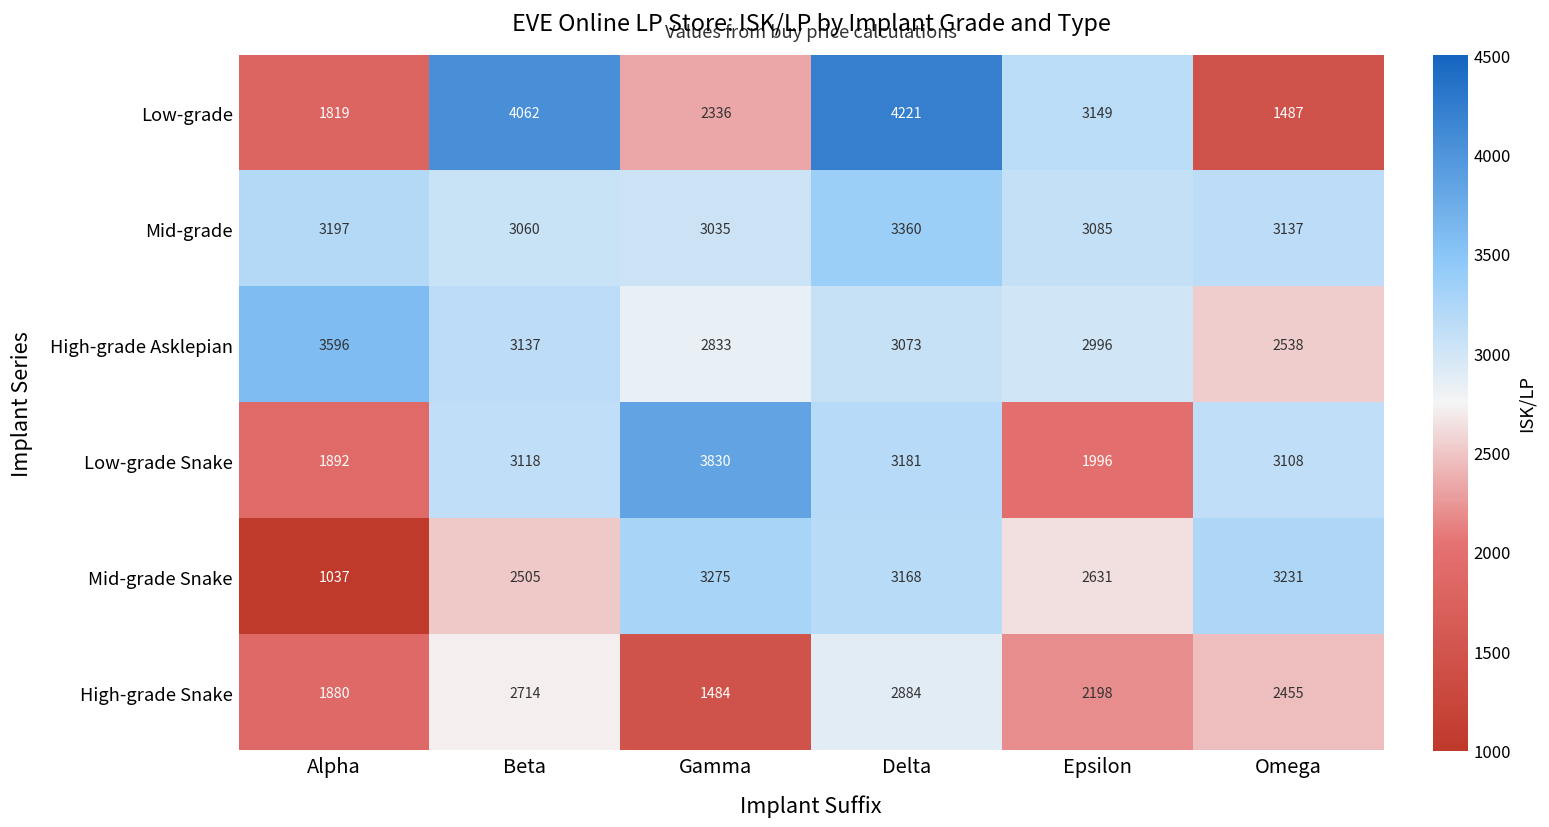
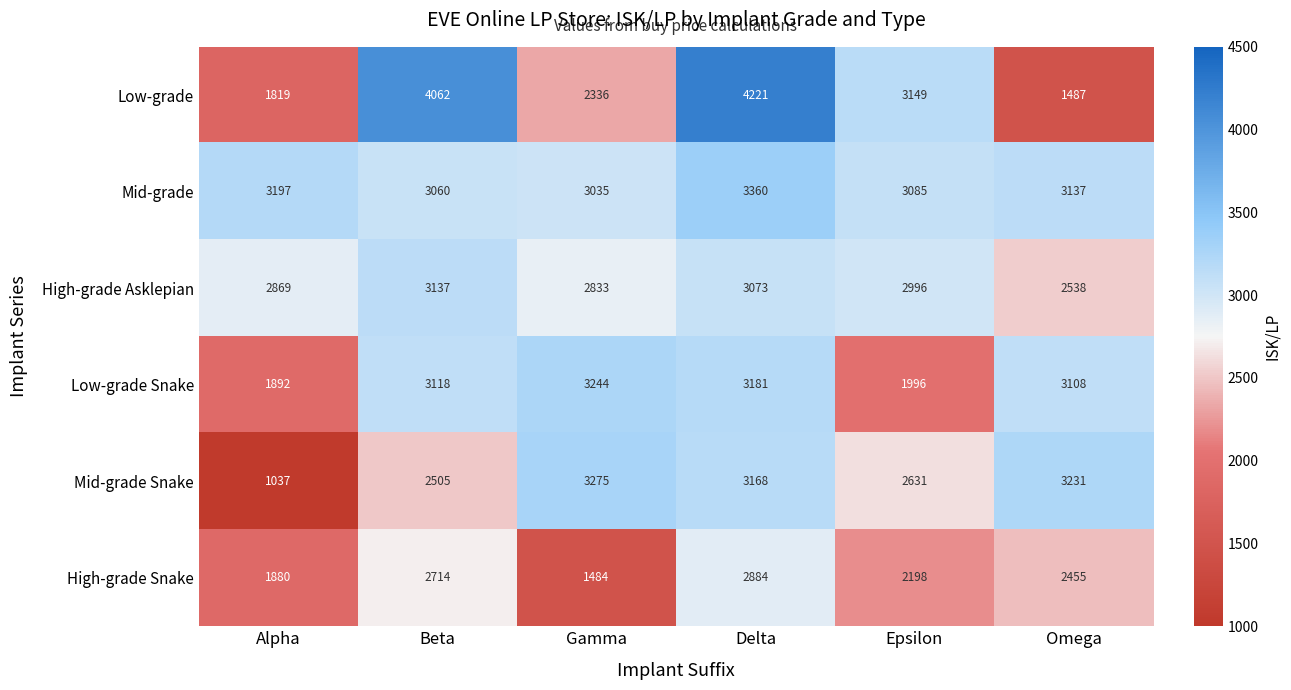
  {
    "Low-grade": {
      "Alpha": 1819,
      "Beta": 4062,
      "Gamma": 2336,
      "Delta": 4221,
      "Epsilon": 3149,
      "Omega": 1487
    },
    "Mid-grade": {
      "Alpha": 3197,
      "Beta": 3060,
      "Gamma": 3035,
      "Delta": 3360,
      "Epsilon": 3085,
      "Omega": 3137
    },
    "High-grade Asklepian": {
-     "Alpha": 3596,
+     "Alpha": 2869,
      "Beta": 3137,
      "Gamma": 2833,
      "Delta": 3073,
      "Epsilon": 2996,
      "Omega": 2538
    },
    "Low-grade Snake": {
      "Alpha": 1892,
      "Beta": 3118,
-     "Gamma": 3830,
+     "Gamma": 3244,
      "Delta": 3181,
      "Epsilon": 1996,
      "Omega": 3108
    },
    "Mid-grade Snake": {
      "Alpha": 1037,
      "Beta": 2505,
      "Gamma": 3275,
      "Delta": 3168,
      "Epsilon": 2631,
      "Omega": 3231
    },
    "High-grade Snake": {
      "Alpha": 1880,
      "Beta": 2714,
      "Gamma": 1484,
      "Delta": 2884,
      "Epsilon": 2198,
      "Omega": 2455
    }
  }
